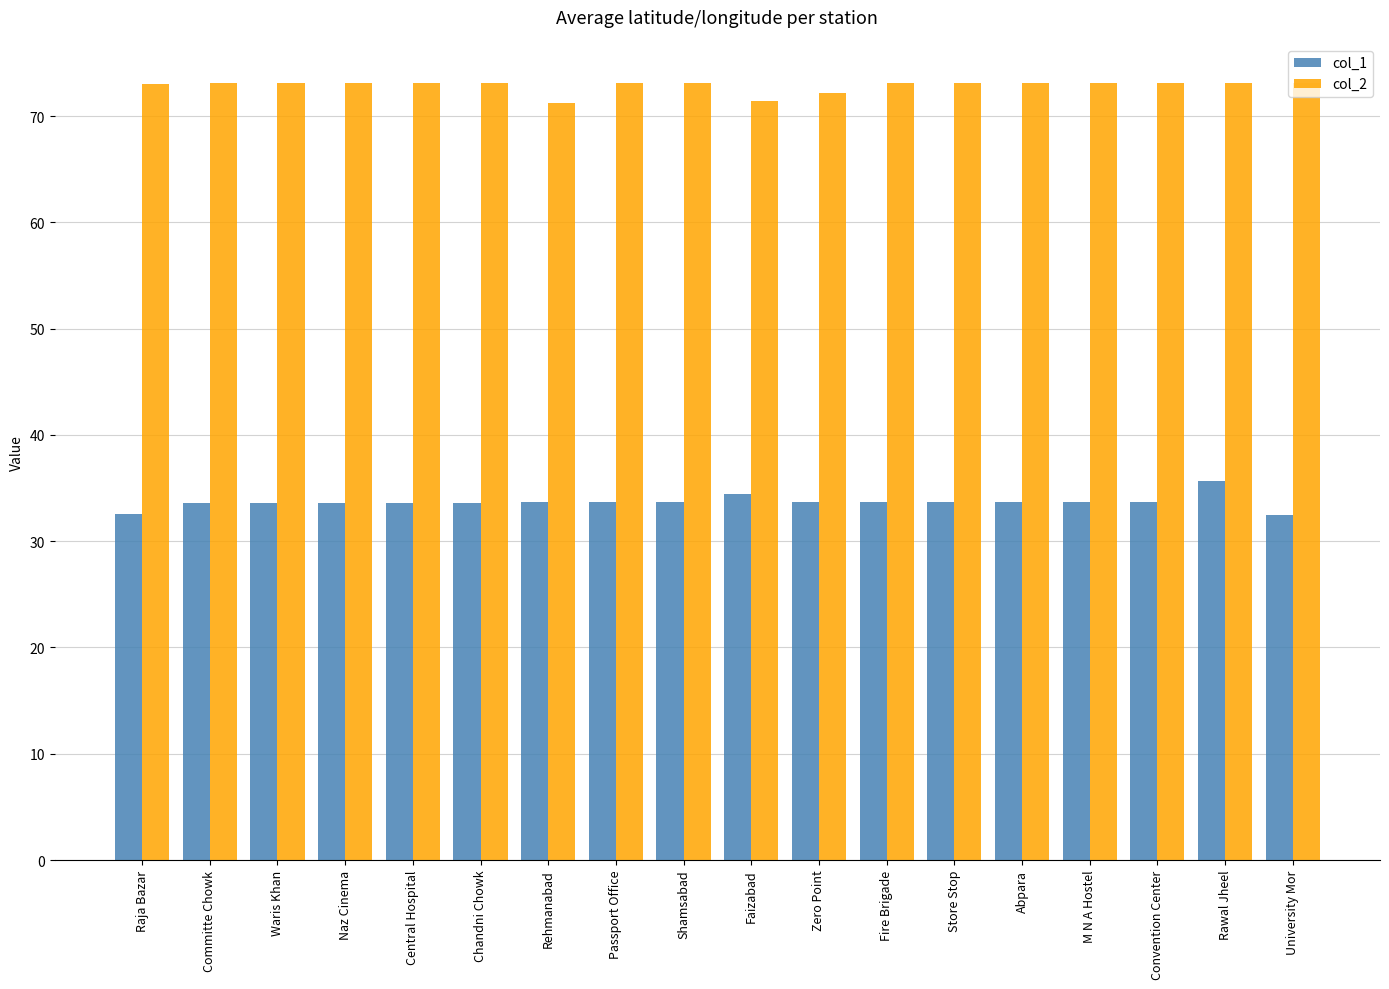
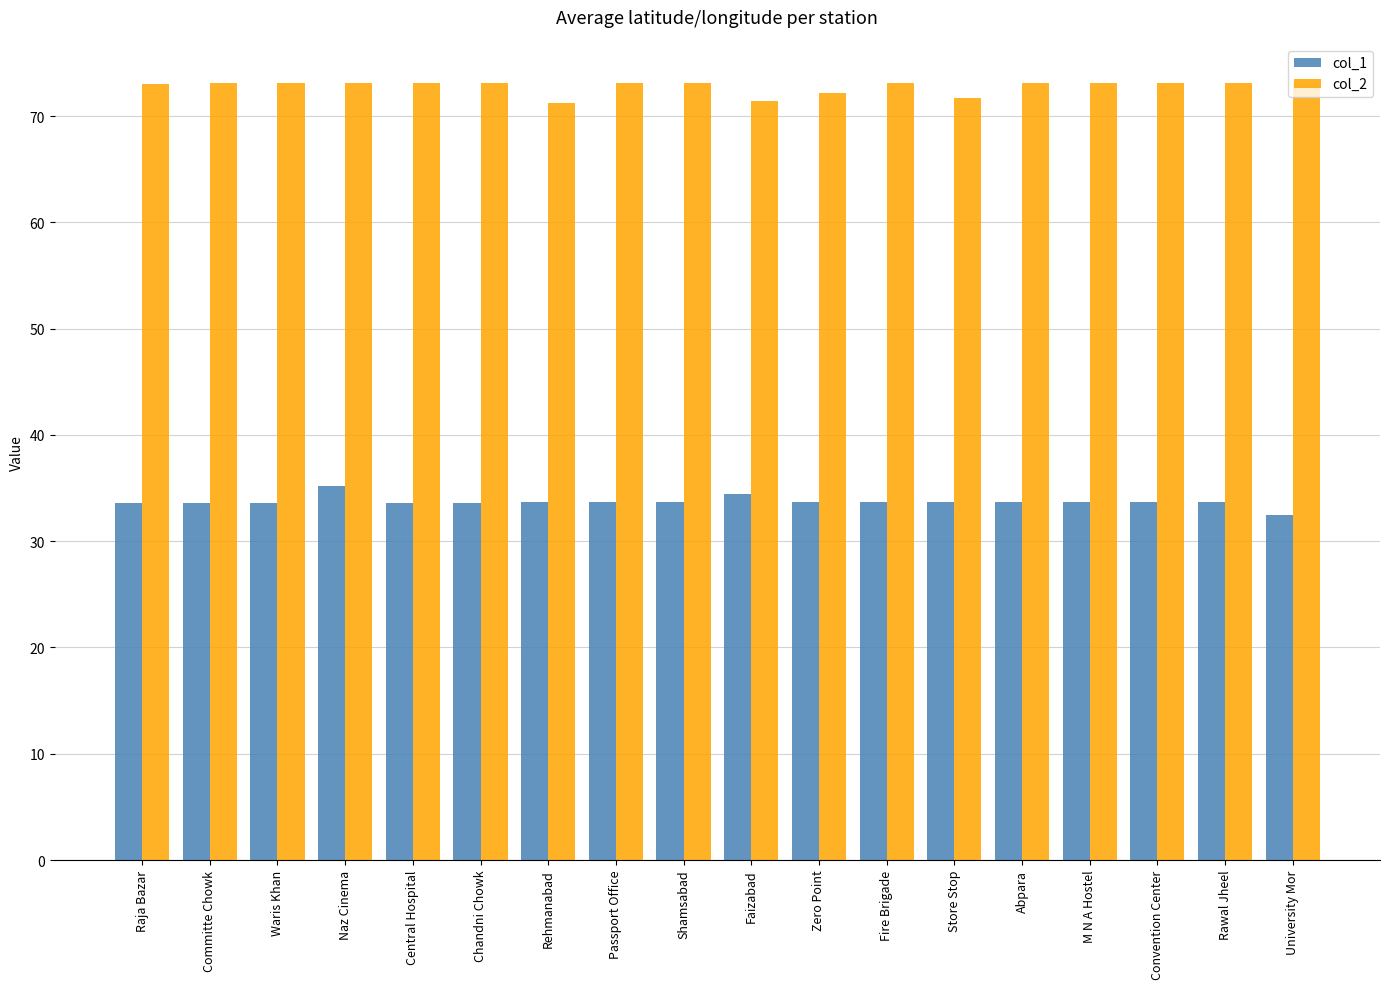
  {
    "col_1": {
-     "Raja Bazar": 32.5,
+     "Raja Bazar": 33.6,
      "Committe Chowk": 33.6,
      "Waris Khan": 33.6,
-     "Naz Cinema": 33.6,
+     "Naz Cinema": 35.2,
      "Central Hospital": 33.6,
      "Chandni Chowk": 33.6,
      "Rehmanabad": 33.6,
      "Passport Office": 33.6,
      "Shamsabad": 33.7,
      "Faizabad": 34.4,
      "Zero Point": 33.7,
      "Fire Brigade": 33.7,
      "Store Stop": 33.7,
      "Abpara": 33.7,
      "M N A Hostel": 33.7,
      "Convention Center": 33.7,
-     "Rawal Jheel": 35.6,
+     "Rawal Jheel": 33.7,
      "University Mor": 32.5
    },
    "col_2": {
      "Raja Bazar": 73.1,
      "Committe Chowk": 73.1,
      "Waris Khan": 73.1,
      "Naz Cinema": 73.1,
      "Central Hospital": 73.1,
      "Chandni Chowk": 73.1,
      "Rehmanabad": 71.2,
      "Passport Office": 73.1,
      "Shamsabad": 73.1,
      "Faizabad": 71.5,
      "Zero Point": 72.2,
      "Fire Brigade": 73.1,
-     "Store Stop": 73.1,
+     "Store Stop": 71.7,
      "Abpara": 73.1,
      "M N A Hostel": 73.1,
      "Convention Center": 73.1,
      "Rawal Jheel": 73.1
    }
  }
